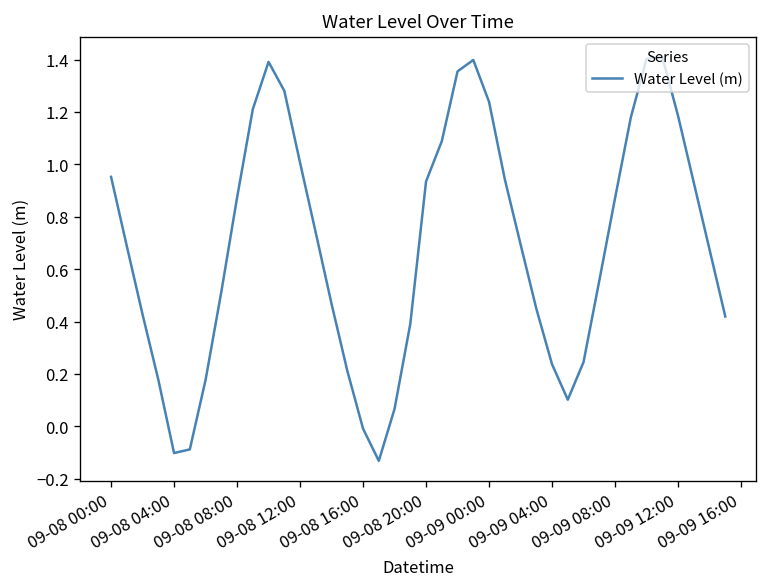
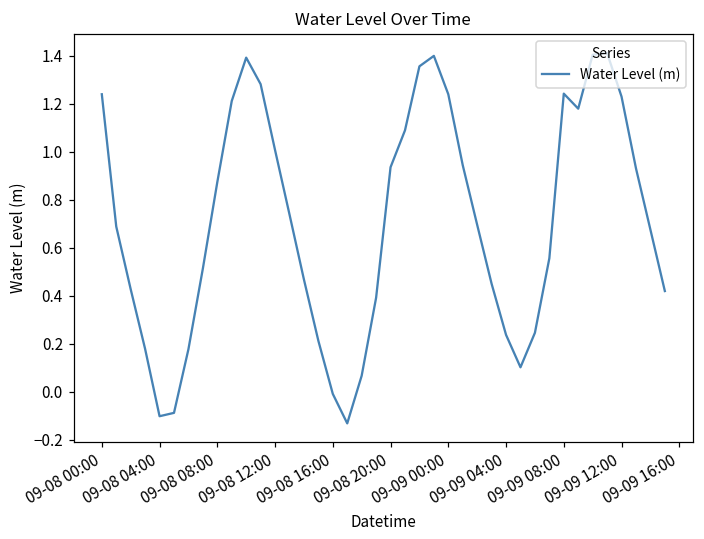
  {
-   "09-08 00:00": 0.95,
+   "09-08 00:00": 1.24,
    "09-08 04:00": -0.10,
    "09-08 08:00": 0.87,
    "09-08 12:00": 1.01,
    "09-08 16:00": -0.01,
    "09-08 20:00": 0.93,
    "09-09 00:00": 1.24,
    "09-09 04:00": 0.24,
-   "09-09 08:00": 0.87,
-   "09-09 12:00": 1.19
+   "09-09 08:00": 1.24,
+   "09-09 12:00": 1.23
  }
